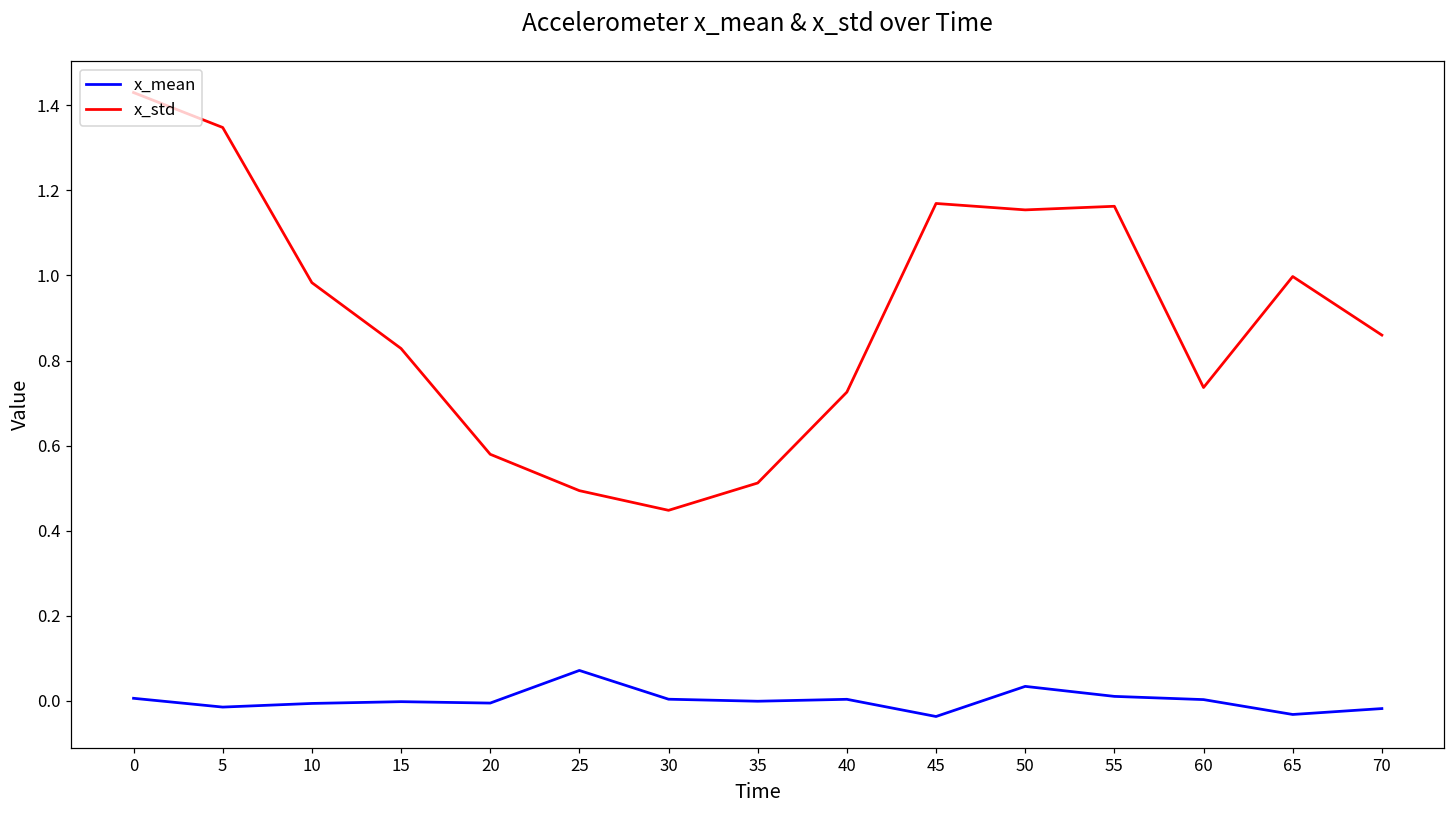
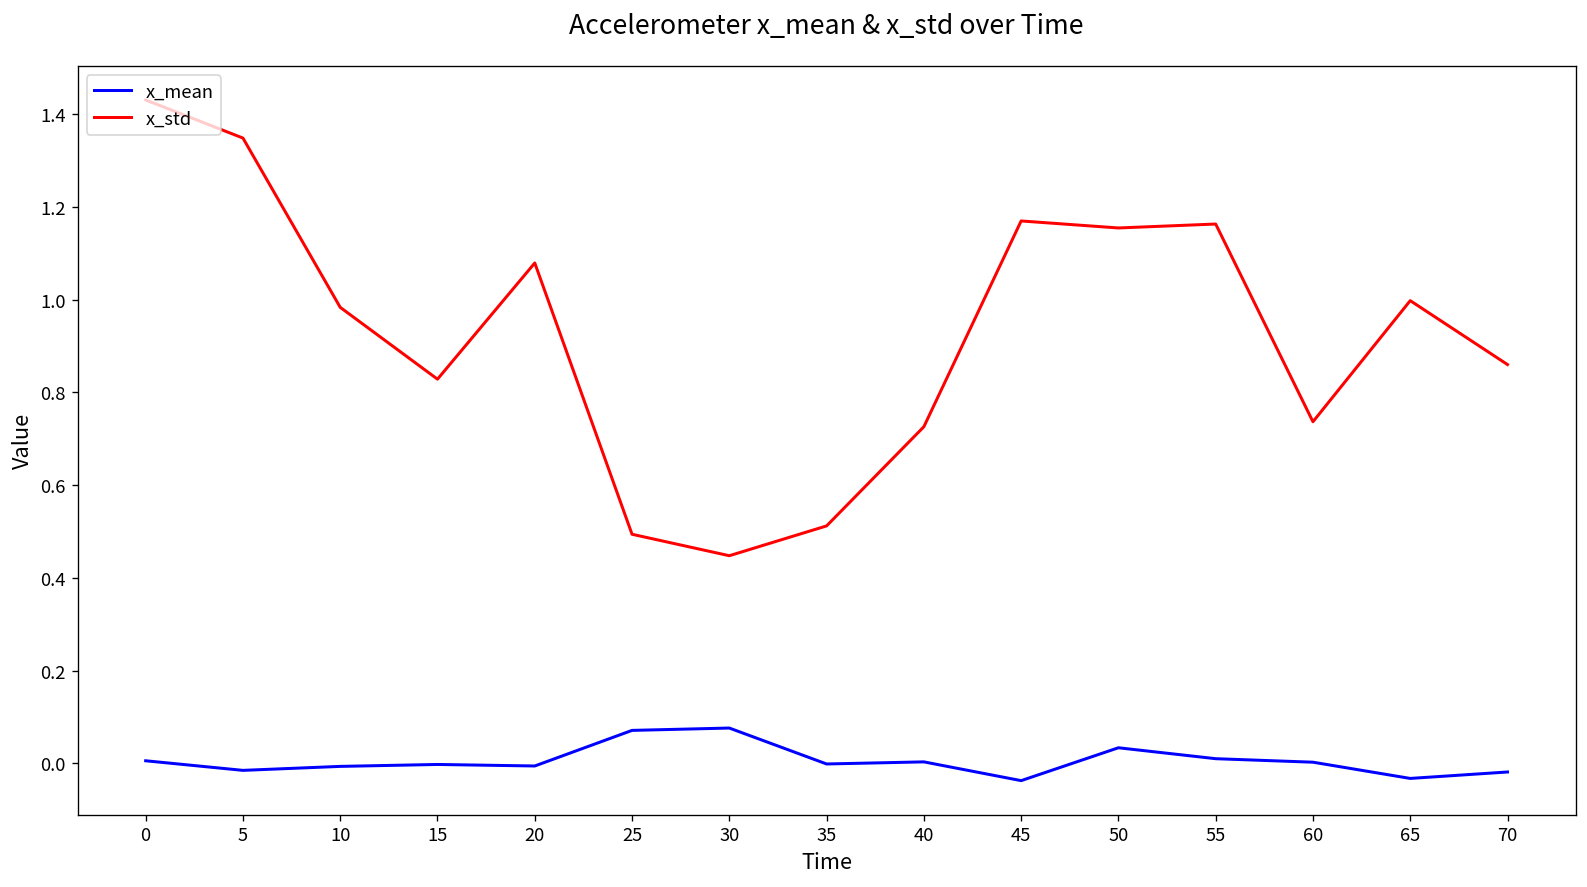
  {
    "x_mean": {
      "0": 0.01,
      "5": -0.02,
      "10": -0.01,
      "15": 0.00,
      "20": -0.01,
      "25": 0.07,
-     "30": 0.00,
+     "30": 0.08,
      "35": 0.00,
      "40": 0.00,
      "45": -0.04,
      "50": 0.03,
      "55": 0.01,
      "60": 0.00,
      "65": -0.03,
      "70": -0.02
    },
    "x_std": {
      "5": 1.35,
      "10": 0.98,
      "15": 0.83,
-     "20": 0.58,
+     "20": 1.08,
      "25": 0.49,
      "30": 0.45,
      "35": 0.51,
      "40": 0.73,
      "45": 1.17,
      "50": 1.15,
      "55": 1.16,
      "60": 0.74,
      "65": 1.00,
      "70": 0.86
    }
  }
